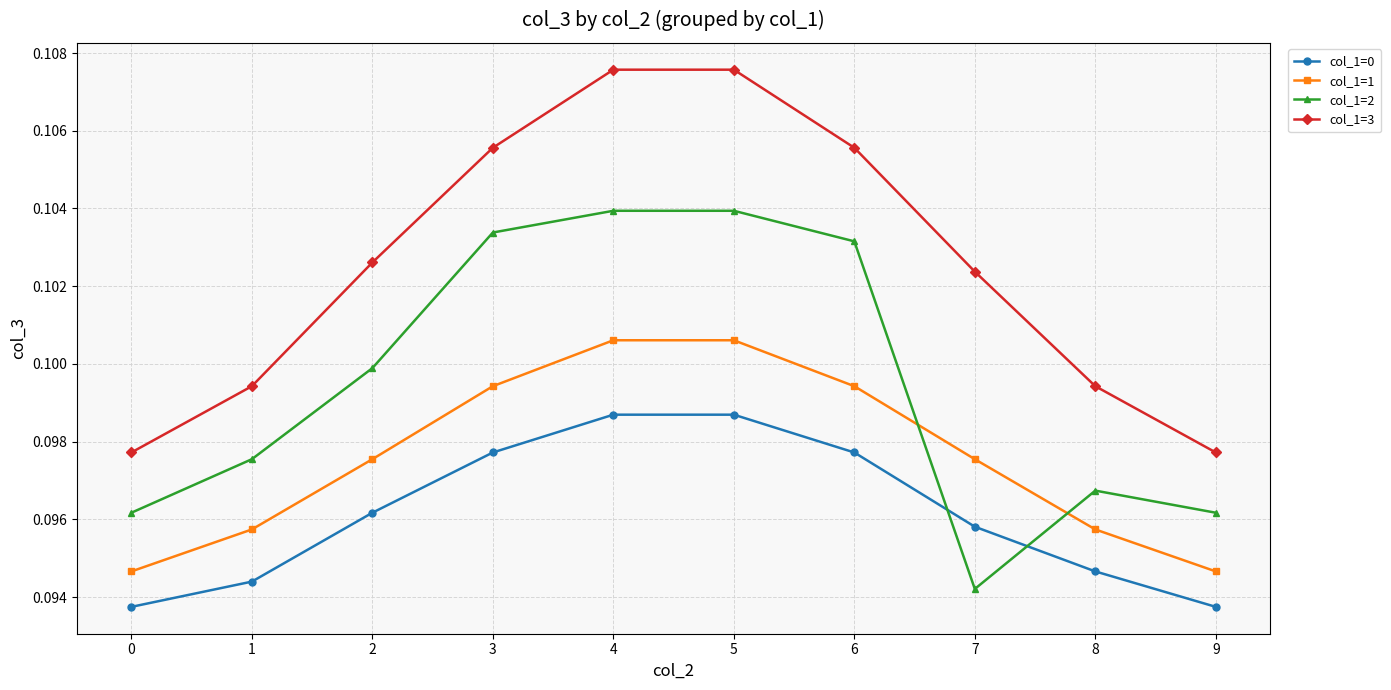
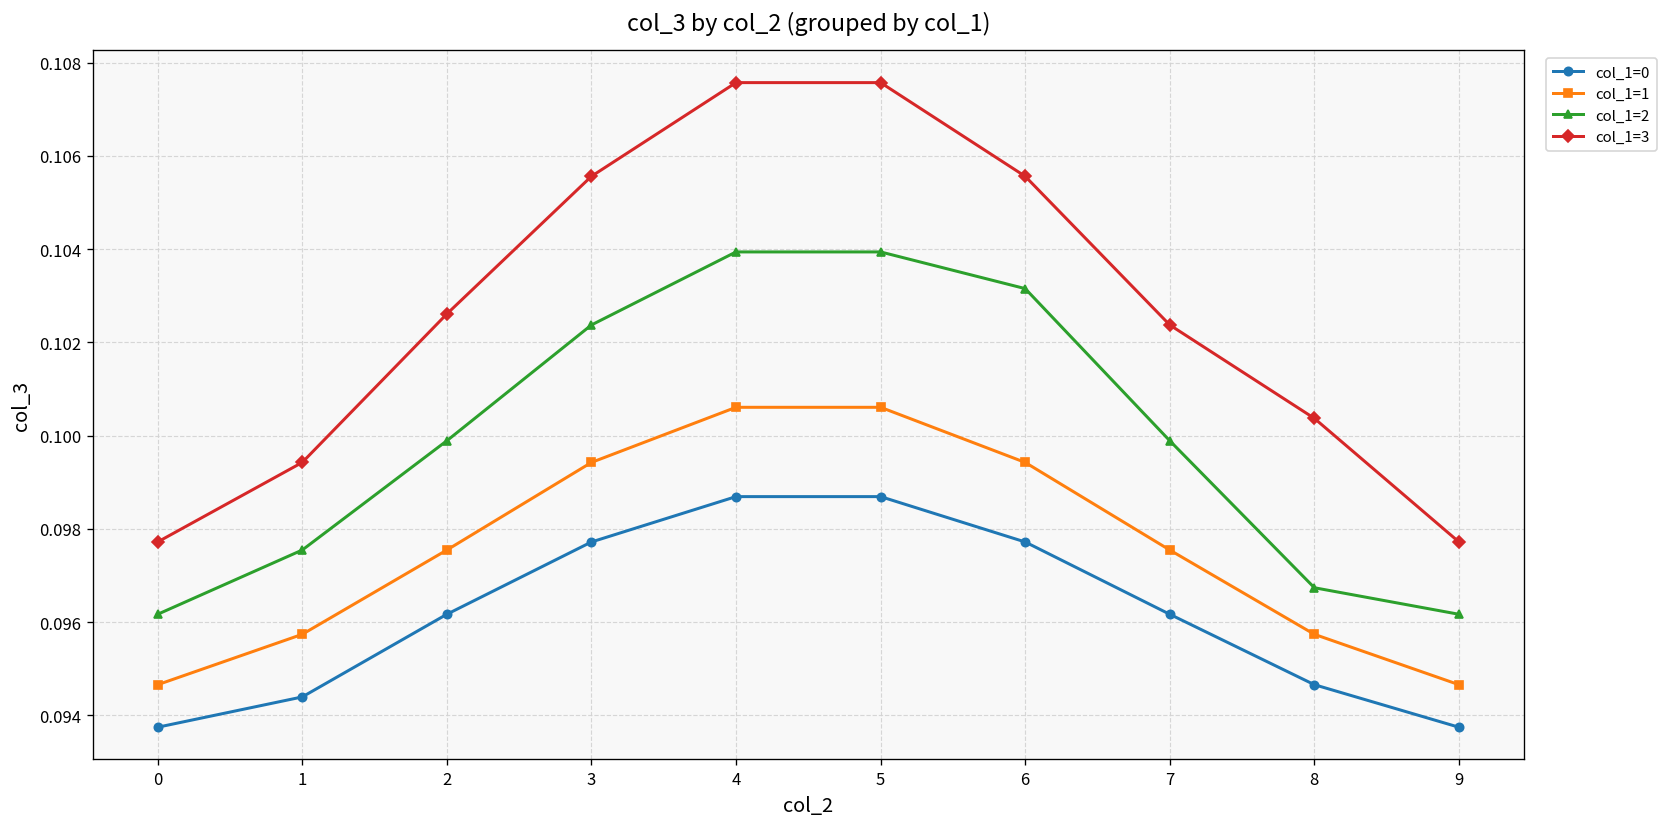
  {
    "col_1=0": {
      "0": 0.0937,
      "1": 0.0944,
      "2": 0.0962,
      "3": 0.0977,
      "4": 0.0987,
      "5": 0.0987,
      "6": 0.0977,
-     "7": 0.0958,
+     "7": 0.0962,
      "8": 0.0947,
      "9": 0.0937
    },
    "col_1=1": {
      "0": 0.0947,
      "1": 0.0957,
      "2": 0.0975,
      "3": 0.0994,
      "4": 0.1006,
      "5": 0.1006,
      "6": 0.0994,
      "7": 0.0975,
      "8": 0.0957,
      "9": 0.0947
    },
    "col_1=2": {
      "0": 0.0962,
      "1": 0.0975,
      "2": 0.0999,
-     "3": 0.1034,
+     "3": 0.1024,
      "4": 0.1039,
      "5": 0.1039,
      "6": 0.1032,
-     "7": 0.0942,
+     "7": 0.0999,
      "8": 0.0967,
      "9": 0.0962
    },
    "col_1=3": {
      "0": 0.0977,
      "1": 0.0994,
      "2": 0.1026,
      "3": 0.1056,
      "4": 0.1076,
      "5": 0.1076,
      "6": 0.1056,
      "7": 0.1024,
-     "8": 0.0994,
+     "8": 0.1004,
      "9": 0.0977
    }
  }
